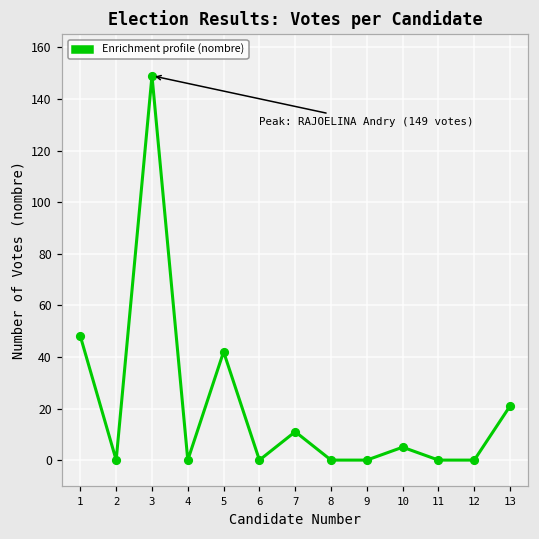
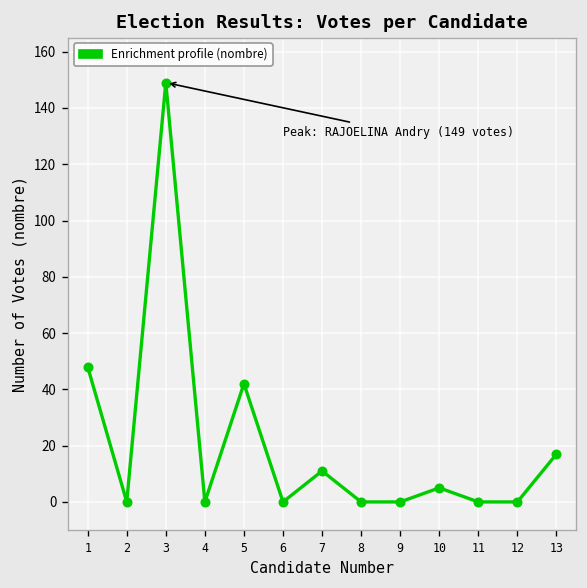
  {
    "1": 48,
    "2": 0,
    "4": 0,
    "5": 42,
    "6": 0,
    "7": 11,
    "8": 0,
    "9": 0,
    "10": 5,
    "11": 0,
    "12": 0,
-   "13": 21
+   "13": 17
  }
